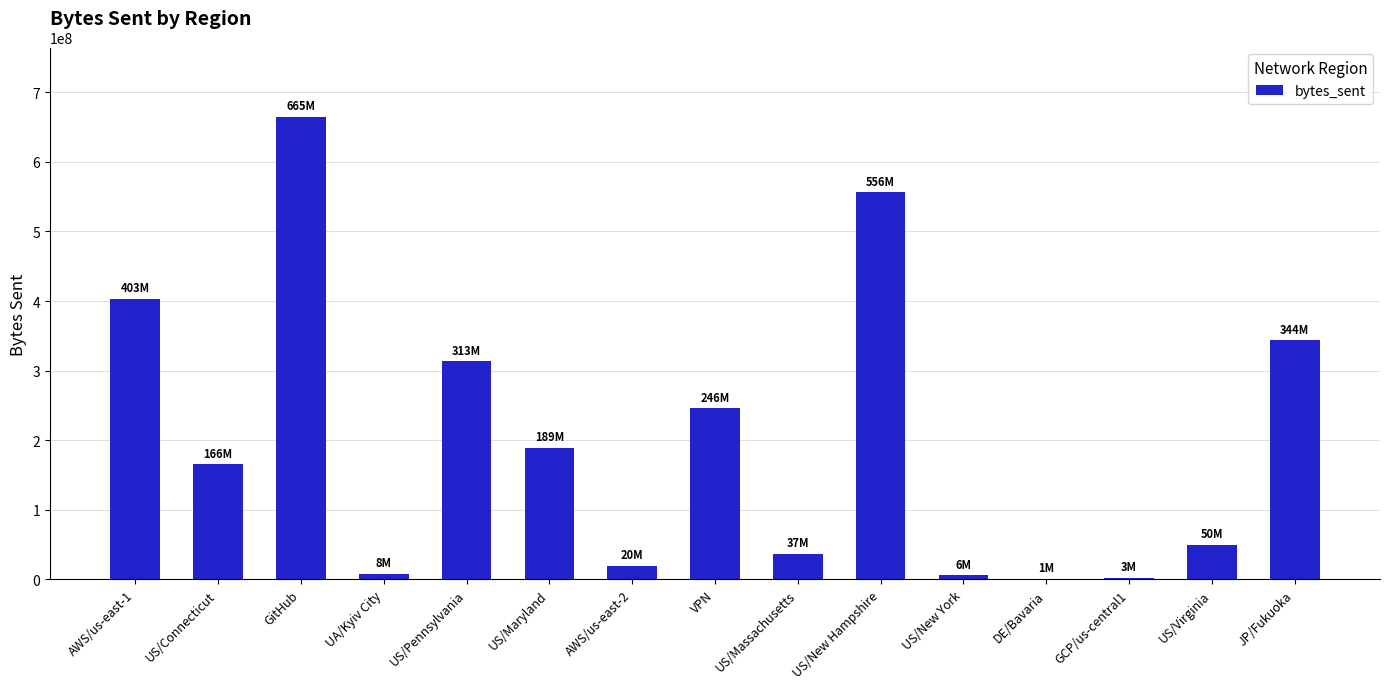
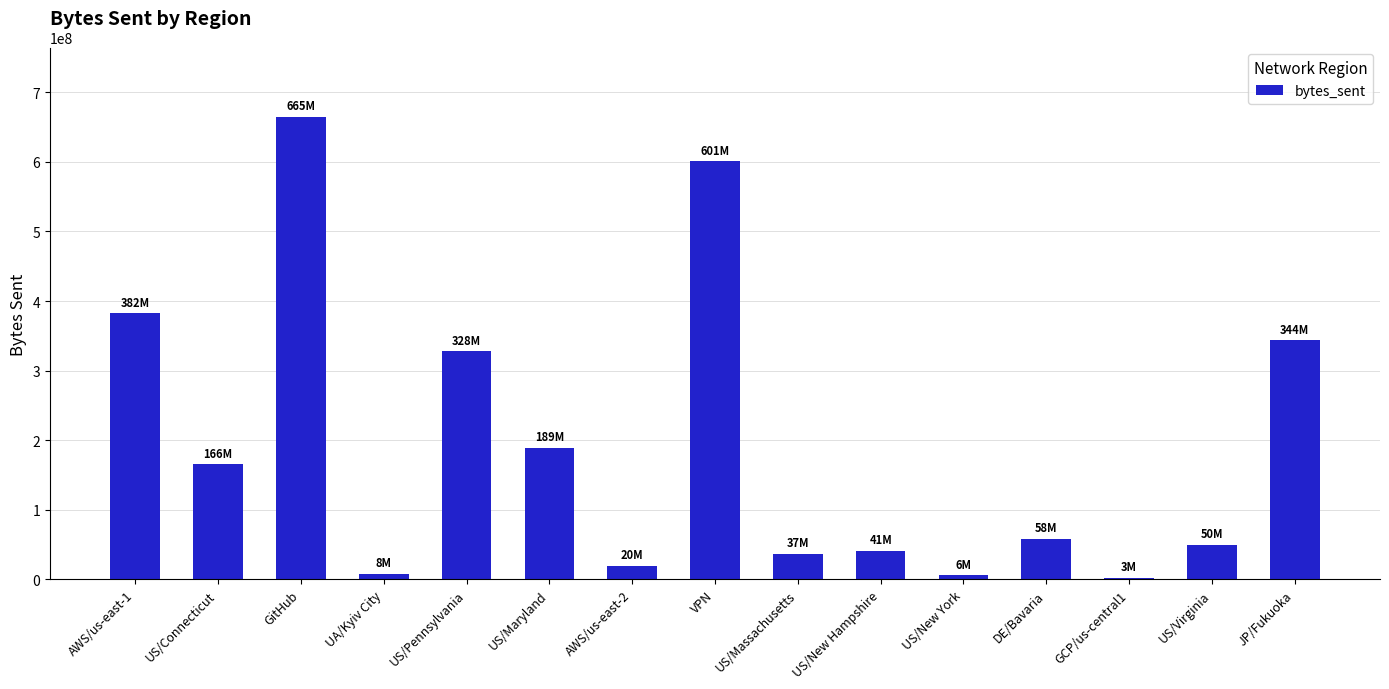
  {
-   "AWS/us-east-1": "403M",
+   "AWS/us-east-1": "382M",
    "US/Connecticut": "166M",
    "GitHub": "665M",
    "UA/Kyiv City": "8M",
-   "US/Pennsylvania": "313M",
+   "US/Pennsylvania": "328M",
    "US/Maryland": "189M",
    "AWS/us-east-2": "20M",
-   "VPN": "246M",
+   "VPN": "601M",
    "US/Massachusetts": "37M",
-   "US/New Hampshire": "556M",
+   "US/New Hampshire": "41M",
    "US/New York": "6M",
-   "DE/Bavaria": "1M",
+   "DE/Bavaria": "58M",
    "GCP/us-central1": "3M",
    "US/Virginia": "50M",
    "JP/Fukuoka": "344M"
  }
